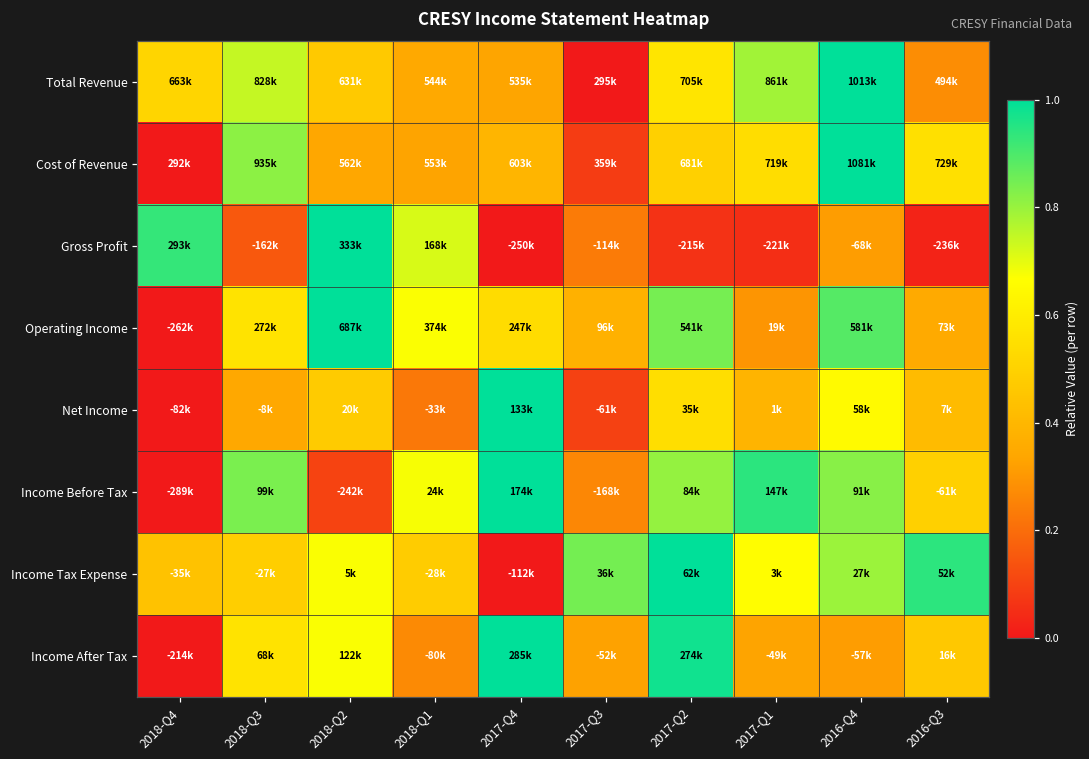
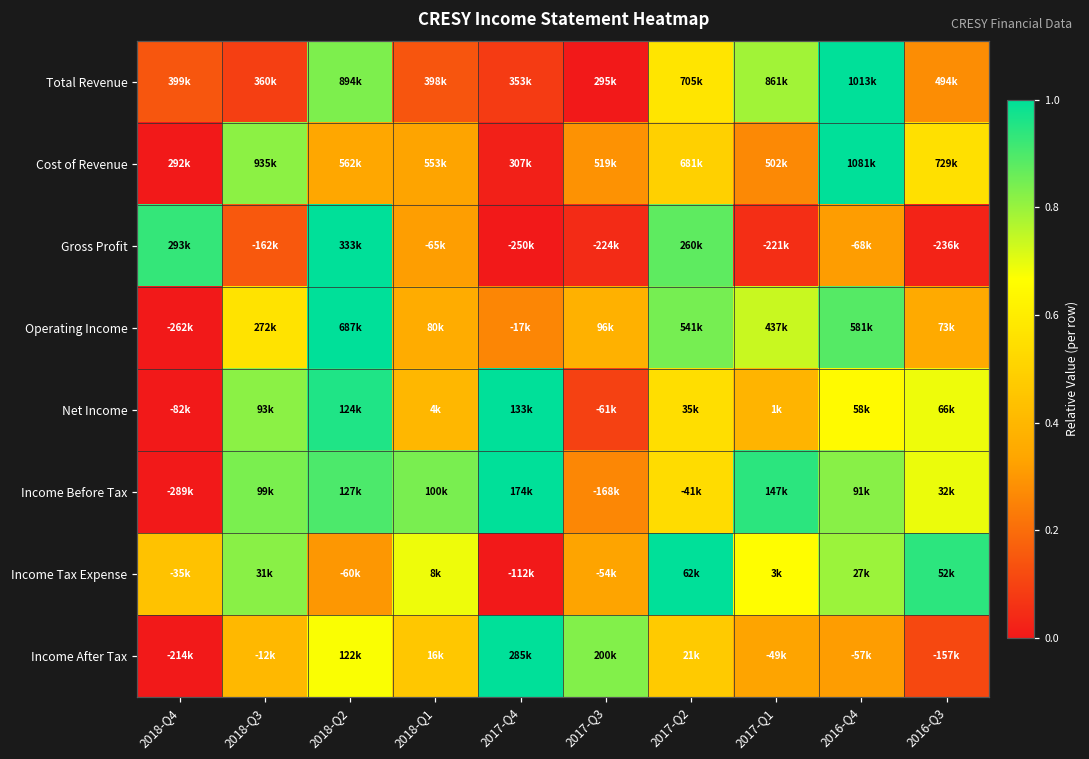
  {
    "Total Revenue": {
-     "2018-Q4": "663k",
-     "2018-Q3": "828k",
-     "2018-Q2": "631k",
-     "2018-Q1": "544k",
-     "2017-Q4": "535k",
+     "2018-Q4": "399k",
+     "2018-Q3": "360k",
+     "2018-Q2": "894k",
+     "2018-Q1": "398k",
+     "2017-Q4": "353k",
      "2017-Q3": "295k",
      "2017-Q2": "705k",
      "2017-Q1": "861k",
      "2016-Q4": "1013k",
      "2016-Q3": "494k"
    },
    "Cost of Revenue": {
      "2018-Q4": "292k",
      "2018-Q3": "935k",
      "2018-Q2": "562k",
      "2018-Q1": "553k",
-     "2017-Q4": "603k",
-     "2017-Q3": "359k",
+     "2017-Q4": "307k",
+     "2017-Q3": "519k",
      "2017-Q2": "681k",
-     "2017-Q1": "719k",
+     "2017-Q1": "502k",
      "2016-Q4": "1081k",
      "2016-Q3": "729k"
    },
    "Gross Profit": {
      "2018-Q4": "293k",
      "2018-Q3": "-162k",
      "2018-Q2": "333k",
-     "2018-Q1": "168k",
+     "2018-Q1": "-65k",
      "2017-Q4": "-250k",
-     "2017-Q3": "-114k",
-     "2017-Q2": "-215k",
+     "2017-Q3": "-224k",
+     "2017-Q2": "260k",
      "2017-Q1": "-221k",
      "2016-Q4": "-68k",
      "2016-Q3": "-236k"
    },
    "Operating Income": {
      "2018-Q4": "-262k",
      "2018-Q3": "272k",
      "2018-Q2": "687k",
-     "2018-Q1": "374k",
-     "2017-Q4": "247k",
+     "2018-Q1": "80k",
+     "2017-Q4": "-17k",
      "2017-Q3": "96k",
      "2017-Q2": "541k",
-     "2017-Q1": "19k",
+     "2017-Q1": "437k",
      "2016-Q4": "581k",
      "2016-Q3": "73k"
    },
    "Net Income": {
      "2018-Q4": "-82k",
-     "2018-Q3": "-8k",
-     "2018-Q2": "20k",
-     "2018-Q1": "-33k",
+     "2018-Q3": "93k",
+     "2018-Q2": "124k",
+     "2018-Q1": "4k",
      "2017-Q4": "133k",
      "2017-Q3": "-61k",
      "2017-Q2": "35k",
      "2017-Q1": "1k",
      "2016-Q4": "58k",
-     "2016-Q3": "7k"
+     "2016-Q3": "66k"
    },
    "Income Before Tax": {
      "2018-Q4": "-289k",
      "2018-Q3": "99k",
-     "2018-Q2": "-242k",
-     "2018-Q1": "24k",
+     "2018-Q2": "127k",
+     "2018-Q1": "100k",
      "2017-Q4": "174k",
      "2017-Q3": "-168k",
-     "2017-Q2": "84k",
+     "2017-Q2": "-41k",
      "2017-Q1": "147k",
      "2016-Q4": "91k",
-     "2016-Q3": "-61k"
+     "2016-Q3": "32k"
    },
    "Income Tax Expense": {
      "2018-Q4": "-35k",
-     "2018-Q3": "-27k",
-     "2018-Q2": "5k",
-     "2018-Q1": "-28k",
+     "2018-Q3": "31k",
+     "2018-Q2": "-60k",
+     "2018-Q1": "8k",
      "2017-Q4": "-112k",
-     "2017-Q3": "36k",
+     "2017-Q3": "-54k",
      "2017-Q2": "62k",
      "2017-Q1": "3k",
      "2016-Q4": "27k",
      "2016-Q3": "52k"
    },
    "Income After Tax": {
      "2018-Q4": "-214k",
-     "2018-Q3": "68k",
+     "2018-Q3": "-12k",
      "2018-Q2": "122k",
-     "2018-Q1": "-80k",
+     "2018-Q1": "16k",
      "2017-Q4": "285k",
-     "2017-Q3": "-52k",
-     "2017-Q2": "274k",
+     "2017-Q3": "200k",
+     "2017-Q2": "21k",
      "2017-Q1": "-49k",
      "2016-Q4": "-57k",
-     "2016-Q3": "16k"
+     "2016-Q3": "-157k"
    }
  }
